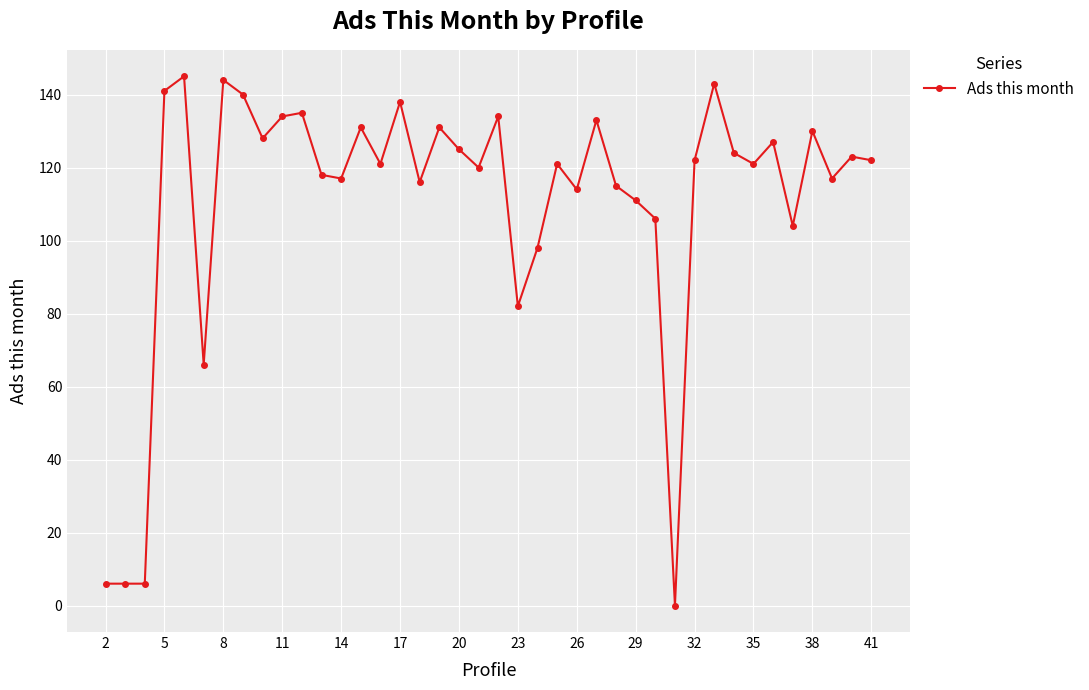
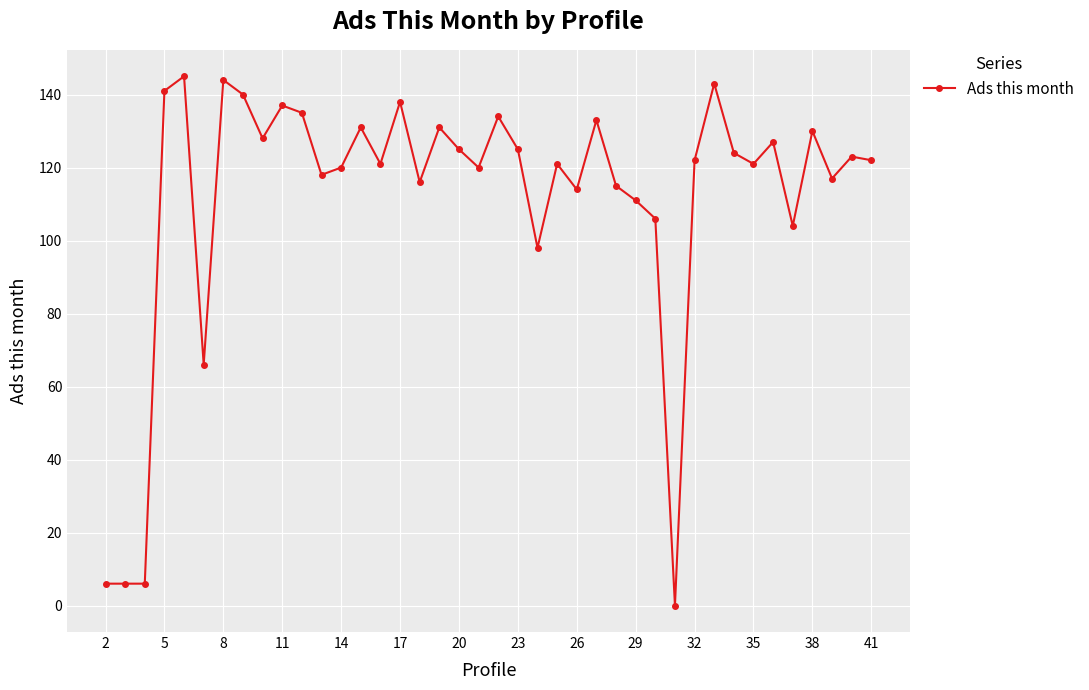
  {
    "2": 6,
    "5": 141,
    "8": 144,
-   "11": 134,
-   "14": 117,
+   "11": 137,
+   "14": 120,
    "17": 138,
    "20": 125,
-   "23": 82,
+   "23": 125,
    "26": 114,
    "29": 111,
    "32": 122,
    "35": 121,
    "38": 130,
    "41": 122
  }
